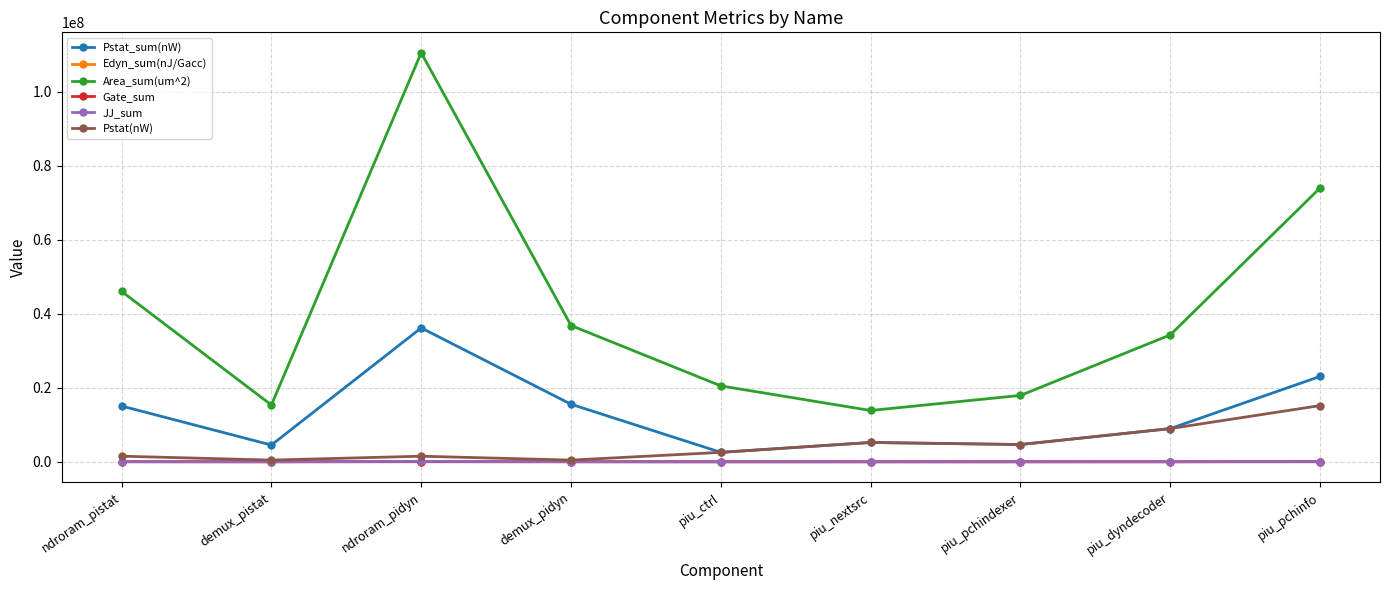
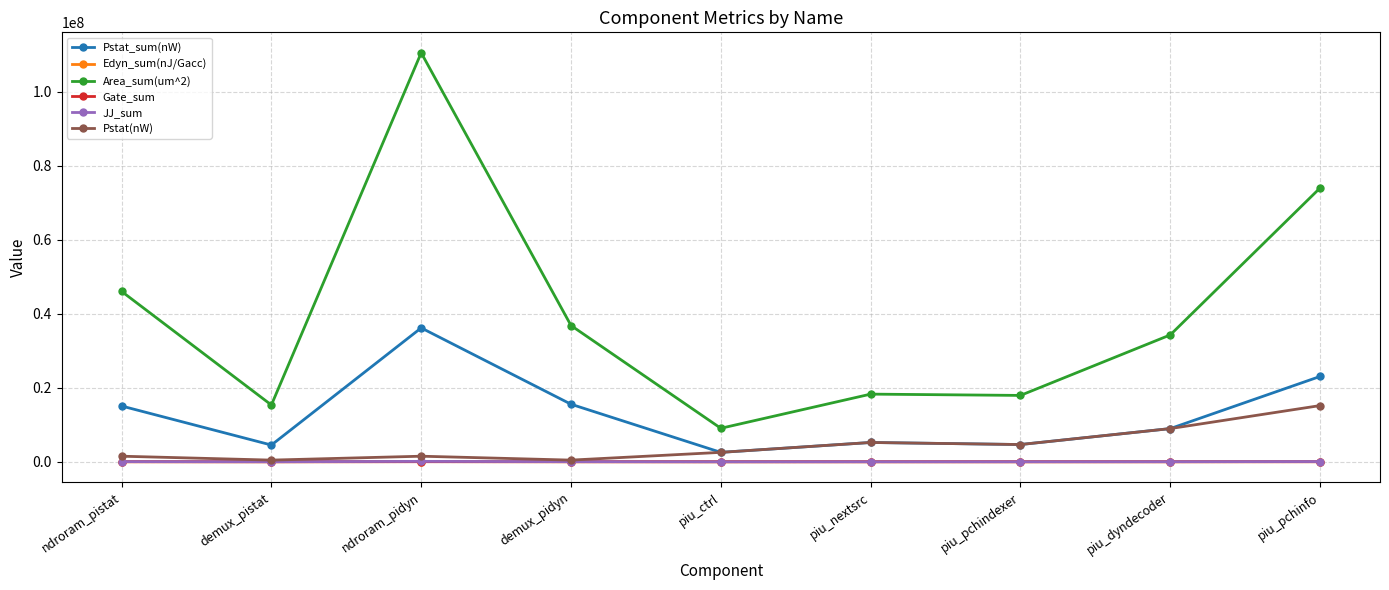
  {
    "Pstat_sum(nW)": {
      "ndroram_pistat": 15000000,
      "demux_pistat": 5000000,
      "ndroram_pidyn": 36000000,
      "demux_pidyn": 16000000,
      "piu_pchinfo": 23000000
    },
    "Area_sum(um^2)": {
      "ndroram_pistat": 46000000,
      "demux_pistat": 15000000,
      "ndroram_pidyn": 111000000,
      "demux_pidyn": 37000000,
-     "piu_ctrl": 21000000,
-     "piu_nextsrc": 14000000,
+     "piu_ctrl": 9000000,
+     "piu_nextsrc": 18000000,
      "piu_pchindexer": 18000000,
      "piu_dyndecoder": 34000000,
      "piu_pchinfo": 74000000
    },
    "Pstat(nW)": {
      "ndroram_pistat": 2000000,
      "ndroram_pidyn": 2000000,
      "piu_pchinfo": 15000000
    }
  }
